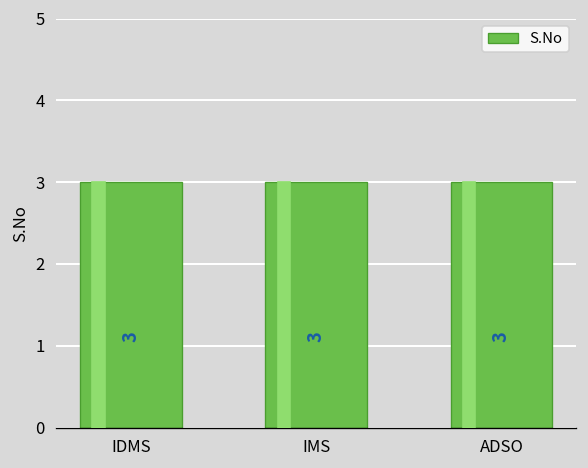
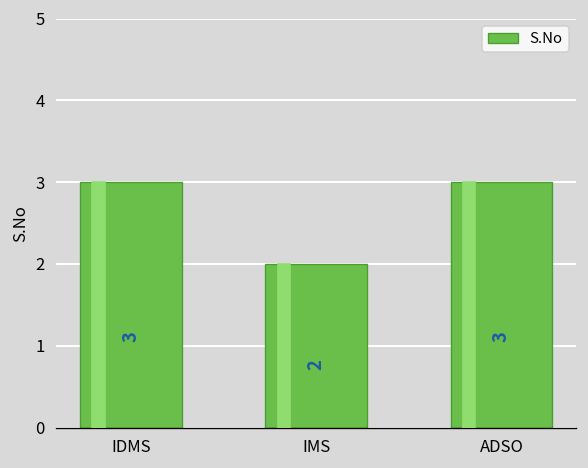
  {
    "IDMS": 3,
-   "IMS": 3,
+   "IMS": 2,
    "ADSO": 3
  }
